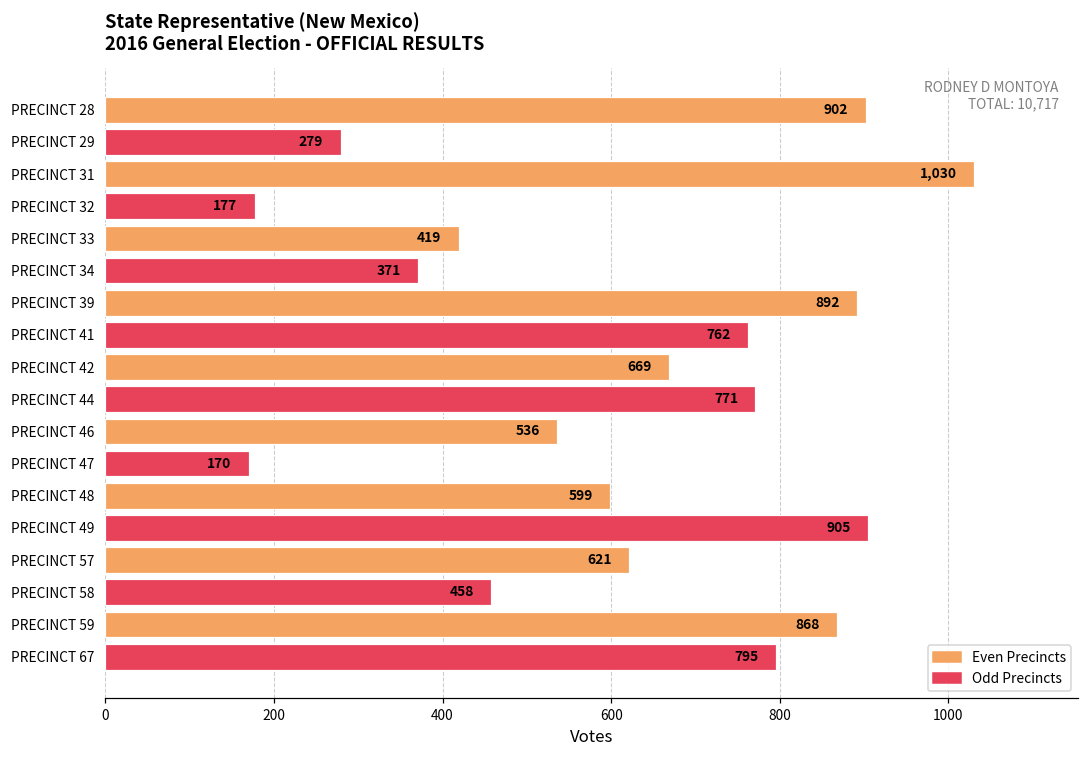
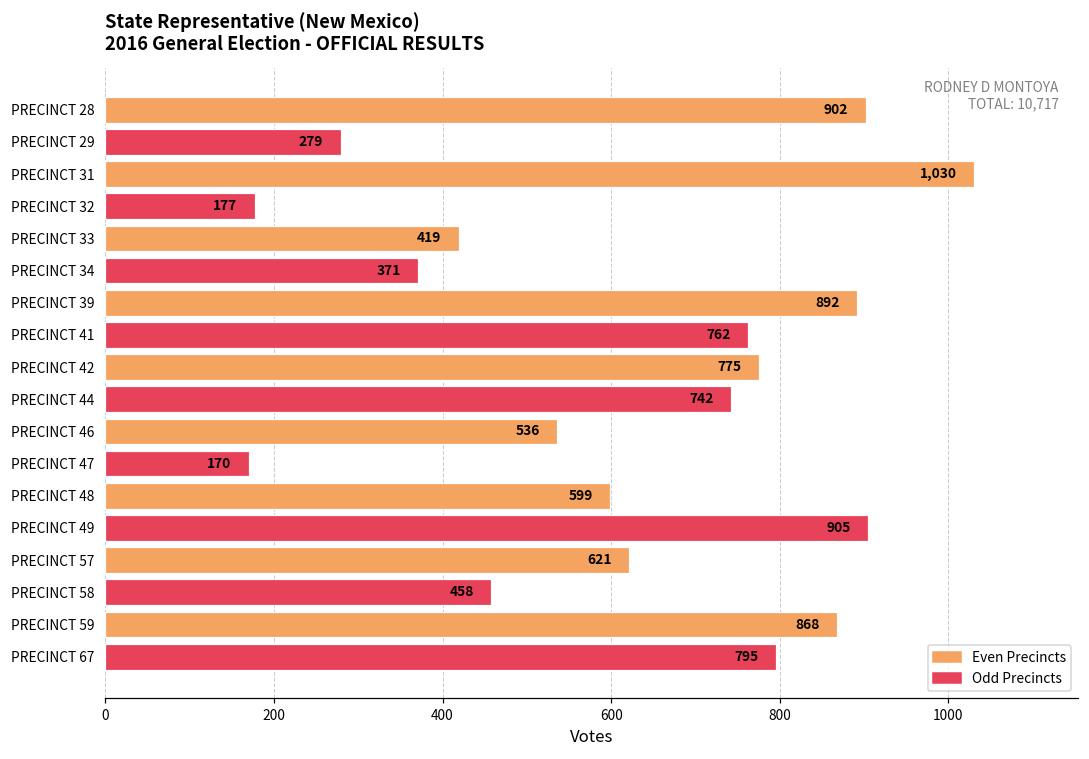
  {
    "PRECINCT 28": "902",
    "PRECINCT 29": "279",
    "PRECINCT 31": "1,030",
    "PRECINCT 32": "177",
    "PRECINCT 33": "419",
    "PRECINCT 34": "371",
    "PRECINCT 39": "892",
    "PRECINCT 41": "762",
-   "PRECINCT 42": "669",
-   "PRECINCT 44": "771",
+   "PRECINCT 42": "775",
+   "PRECINCT 44": "742",
    "PRECINCT 46": "536",
    "PRECINCT 47": "170",
    "PRECINCT 48": "599",
    "PRECINCT 49": "905",
    "PRECINCT 57": "621",
    "PRECINCT 58": "458",
    "PRECINCT 59": "868",
    "PRECINCT 67": "795"
  }
